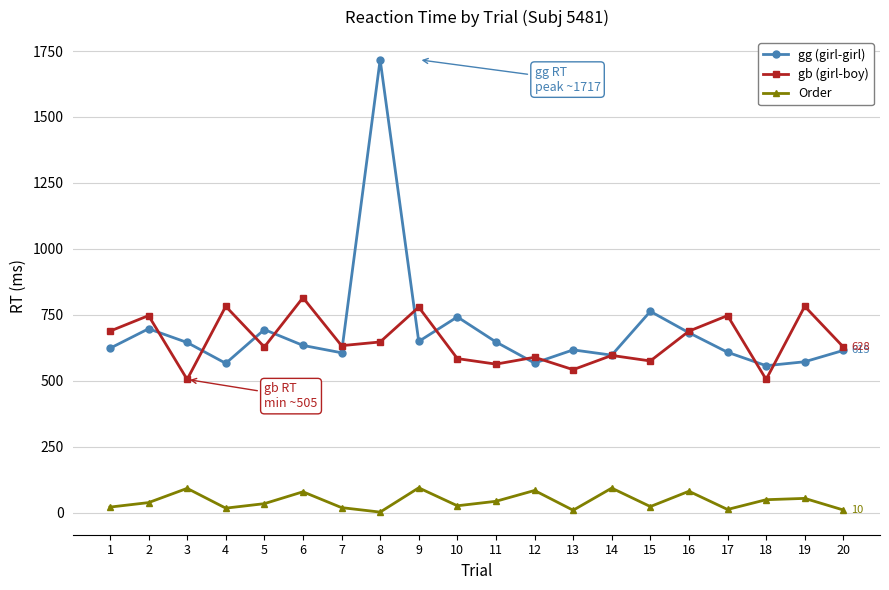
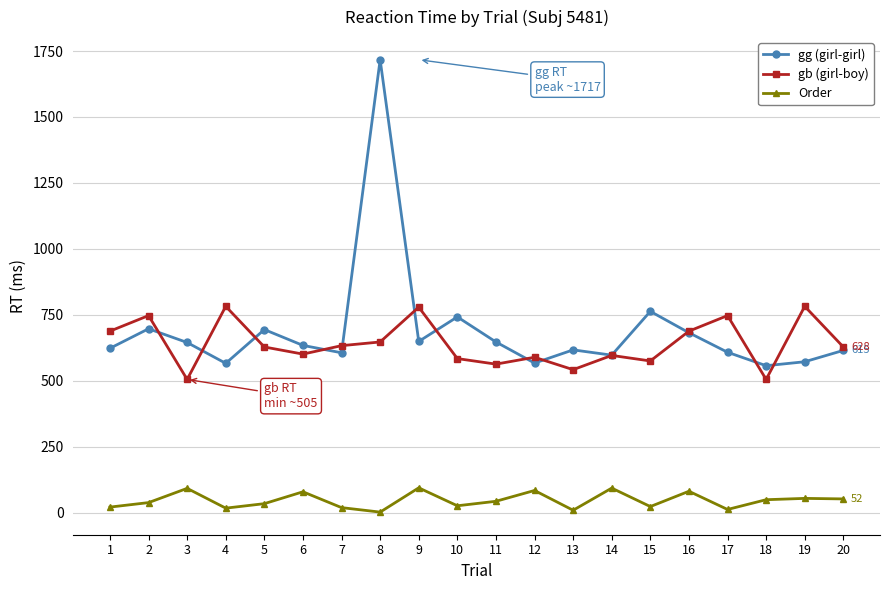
  {
    "gg (girl-girl)": {
      "1": 620,
      "2": 700,
      "3": 650,
      "4": 570,
      "5": 690,
      "6": 630,
      "7": 610,
      "8": 1720,
      "9": 650,
      "10": 740,
      "11": 650,
      "12": 570,
      "13": 620,
      "15": 760,
      "17": 610,
      "18": 560,
      "19": 570
    },
    "gb (girl-boy)": {
      "1": 690,
      "2": 750,
      "4": 780,
      "5": 630,
-     "6": 820,
+     "6": 600,
      "7": 630,
      "8": 650,
      "9": 780,
      "10": 580,
      "11": 560,
      "12": 590,
      "13": 540,
      "15": 580,
      "17": 750,
      "18": 510,
      "19": 780
    },
    "Order": {
-     "20": 10
+     "20": 52
    }
  }
